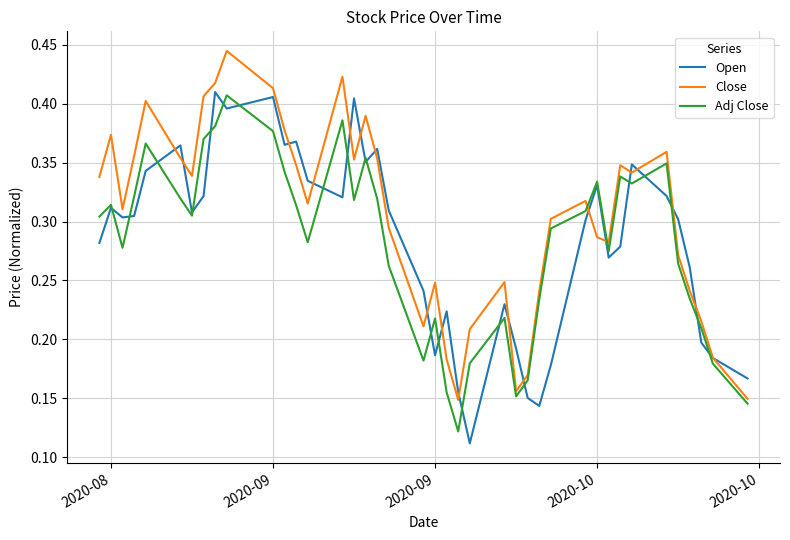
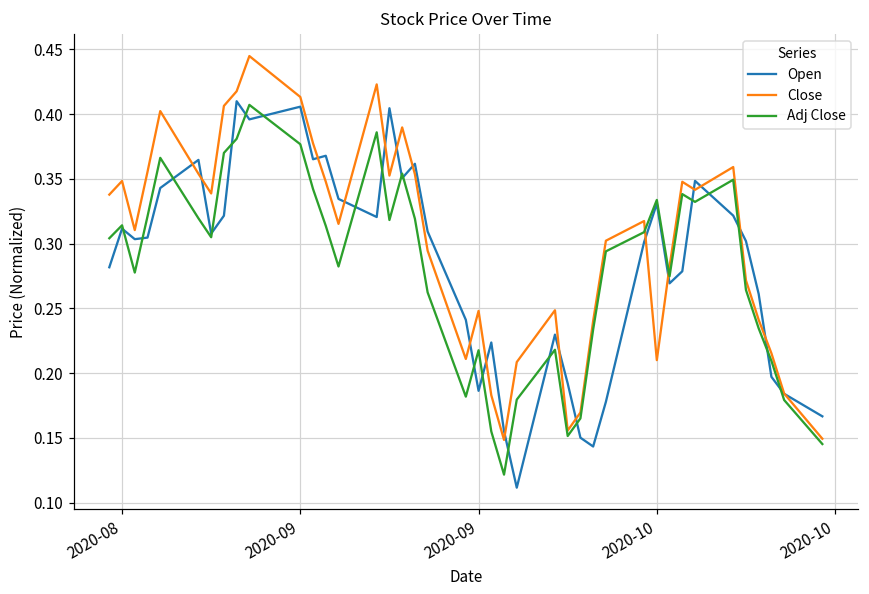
  {
    "Open": {
      "2020-08": 0.312,
      "2020-10": 0.331
    },
    "Close": {
-     "2020-08": 0.374,
-     "2020-10": 0.287
+     "2020-08": 0.348,
+     "2020-10": 0.210
    },
    "Adj Close": {
      "2020-08": 0.314,
      "2020-10": 0.334
    }
  }
